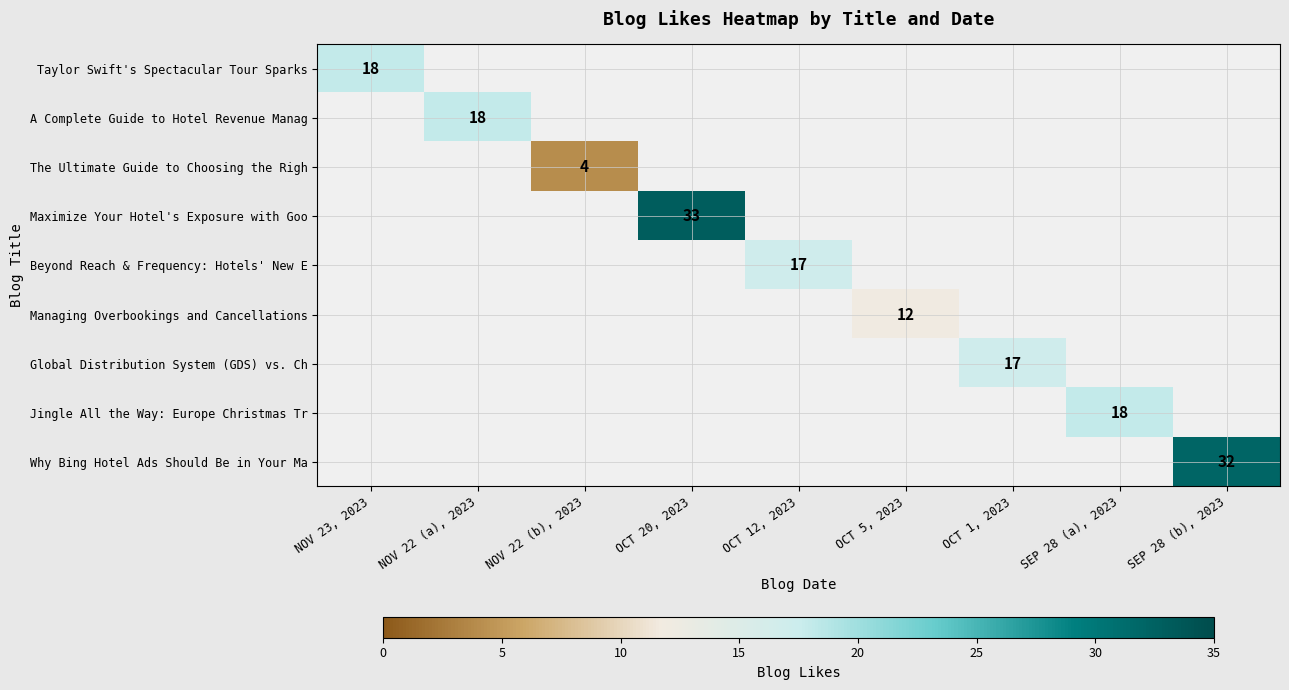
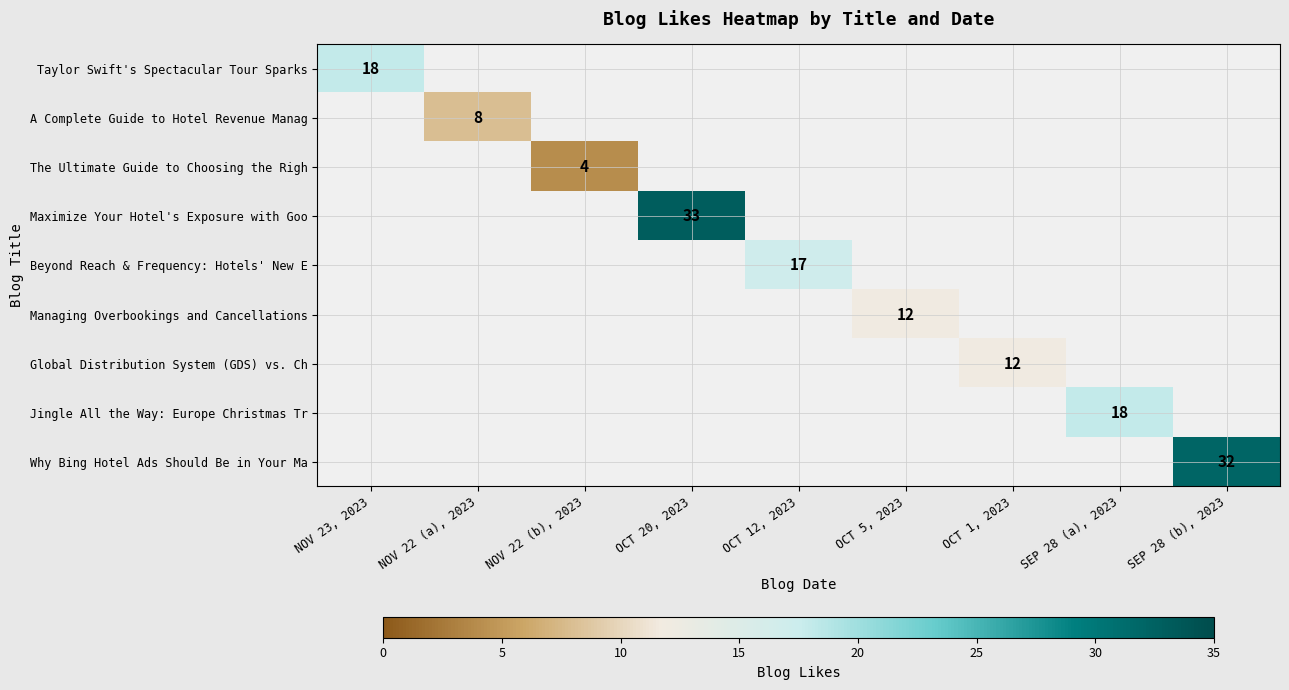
  {
    "Taylor Swift's Spectacular Tour Sparks": {
      "NOV 23, 2023": 18
    },
    "A Complete Guide to Hotel Revenue Manag": {
-     "NOV 22 (a), 2023": 18
+     "NOV 22 (a), 2023": 8
    },
    "The Ultimate Guide to Choosing the Righ": {
      "NOV 22 (b), 2023": 4
    },
    "Maximize Your Hotel's Exposure with Goo": {
      "OCT 20, 2023": 33
    },
    "Beyond Reach & Frequency: Hotels' New E": {
      "OCT 12, 2023": 17
    },
    "Managing Overbookings and Cancellations": {
      "OCT 5, 2023": 12
    },
    "Global Distribution System (GDS) vs. Ch": {
-     "OCT 1, 2023": 17
+     "OCT 1, 2023": 12
    },
    "Jingle All the Way: Europe Christmas Tr": {
      "SEP 28 (a), 2023": 18
    },
    "Why Bing Hotel Ads Should Be in Your Ma": {
      "SEP 28 (b), 2023": 32
    }
  }
